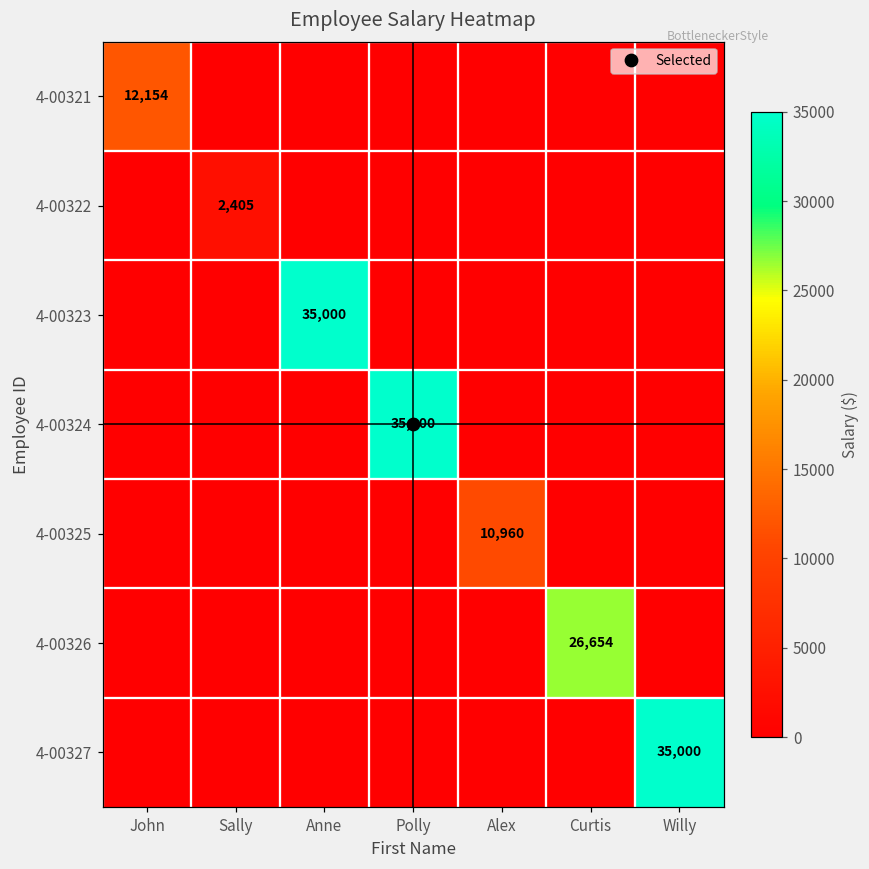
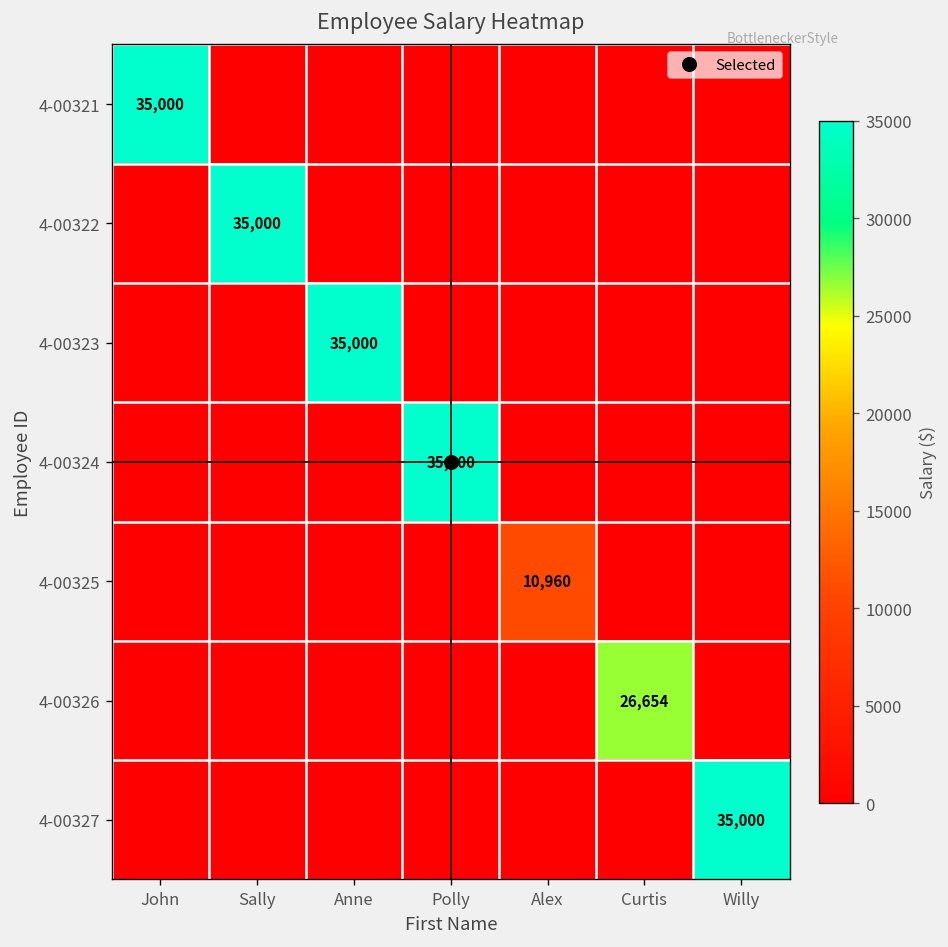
  {
    "4-00321": {
-     "John": "12,154"
+     "John": "35,000"
    },
    "4-00322": {
-     "Sally": "2,405"
+     "Sally": "35,000"
    },
    "4-00323": {
      "Anne": "35,000"
    },
    "4-00325": {
      "Alex": "10,960"
    },
    "4-00326": {
      "Curtis": "26,654"
    },
    "4-00327": {
      "Willy": "35,000"
    }
  }
